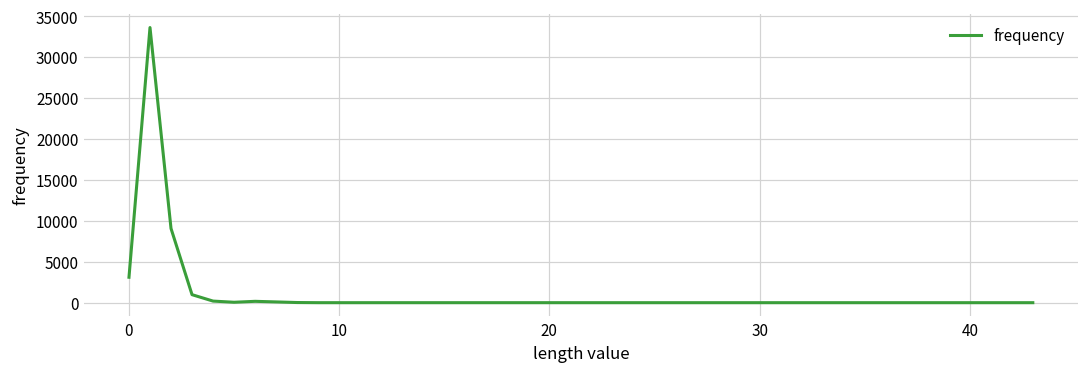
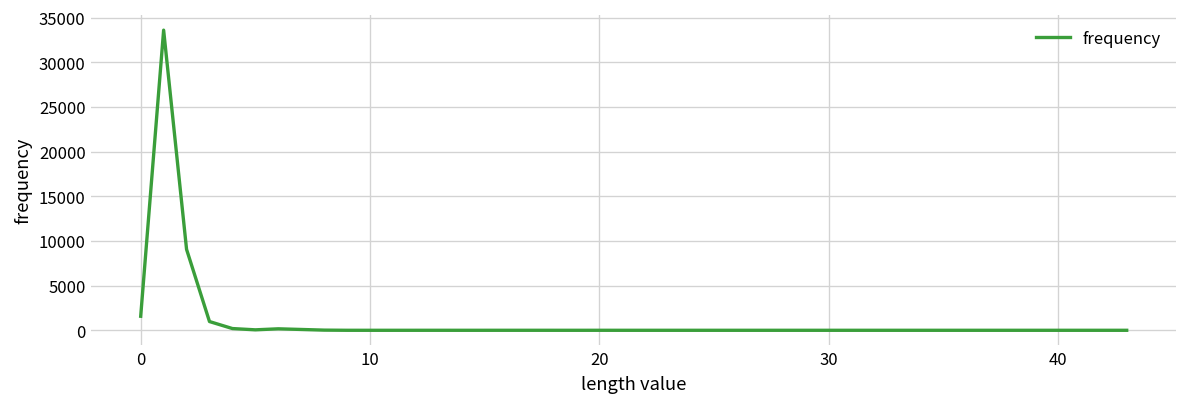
  {
-   "0": 3000,
+   "0": 2000,
    "10": 0,
    "20": 0
  }
